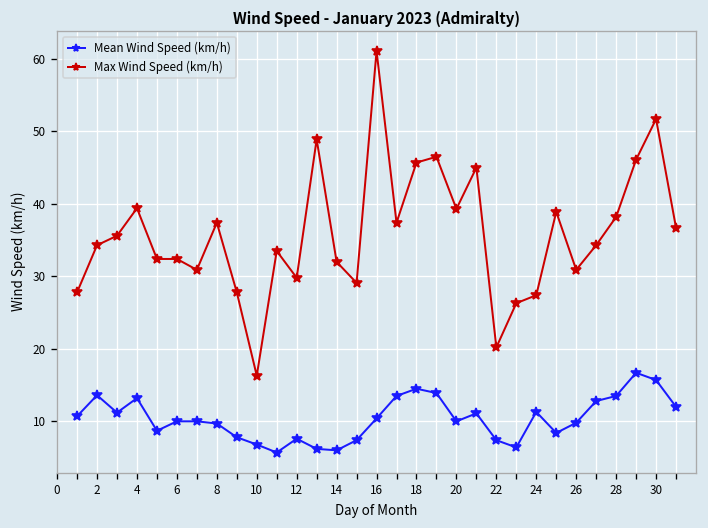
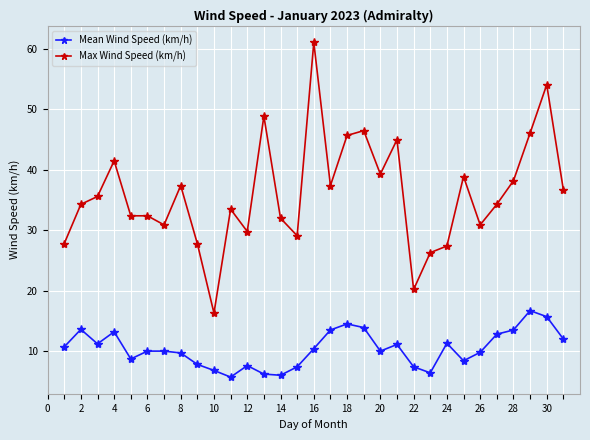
  {
    "Mean Wind Speed (km/h)": {
      "2": 14,
      "4": 13,
      "6": 10,
      "8": 10,
      "10": 7,
      "12": 8,
      "14": 6,
      "16": 10,
      "18": 15,
      "20": 10,
      "22": 7,
      "24": 11,
      "26": 10,
      "28": 14,
      "30": 16
    },
    "Max Wind Speed (km/h)": {
      "2": 34,
-     "4": 39,
+     "4": 42,
      "6": 32,
      "8": 37,
      "10": 16,
      "12": 30,
      "14": 32,
      "16": 61,
      "18": 46,
      "20": 39,
      "22": 20,
      "24": 27,
      "26": 31,
      "28": 38,
-     "30": 52
+     "30": 54
    }
  }
